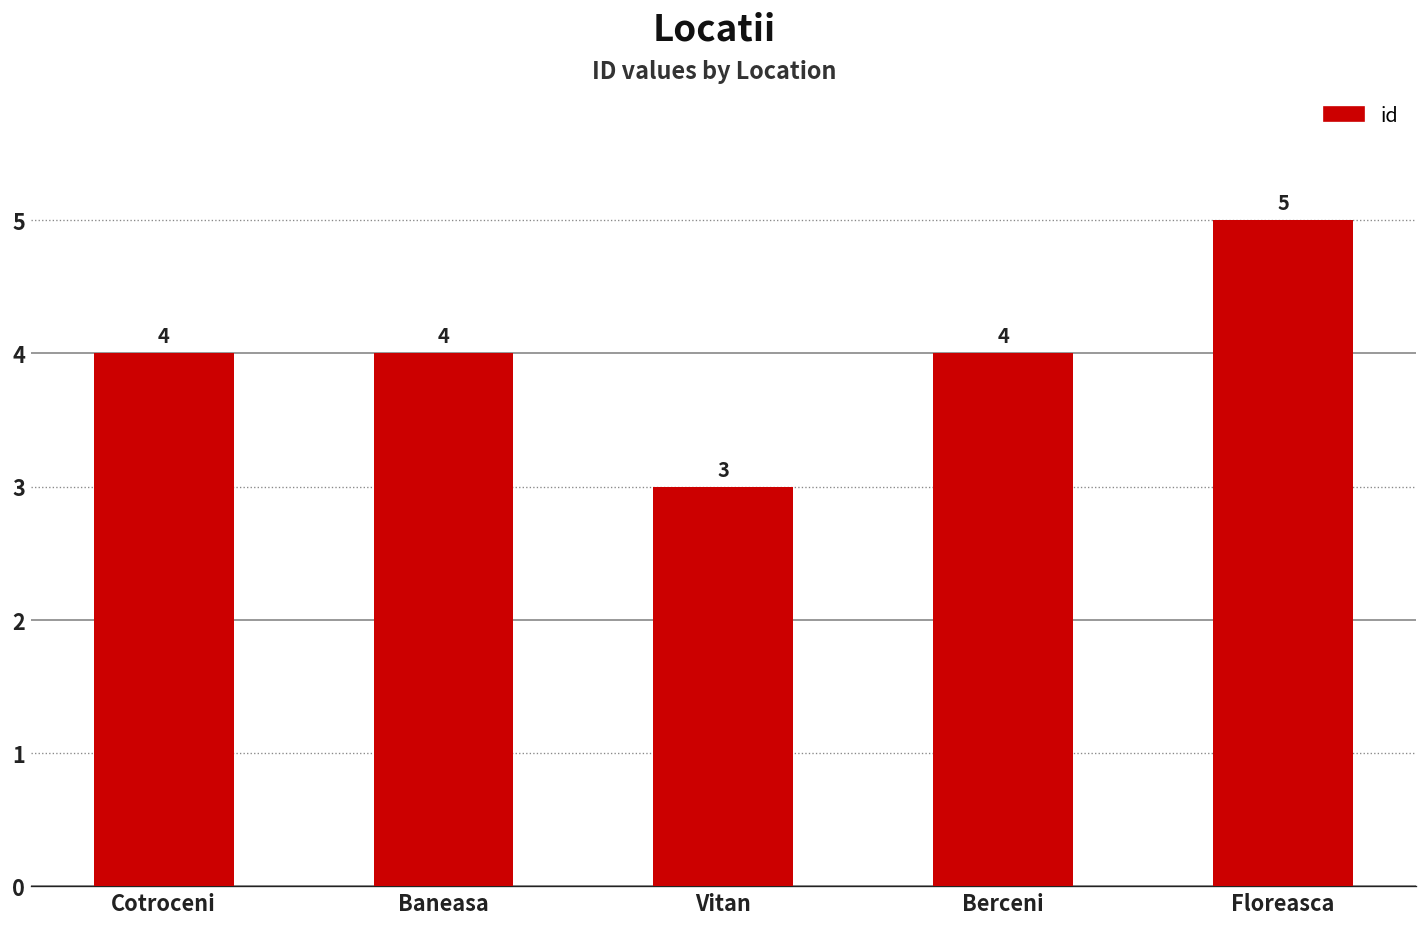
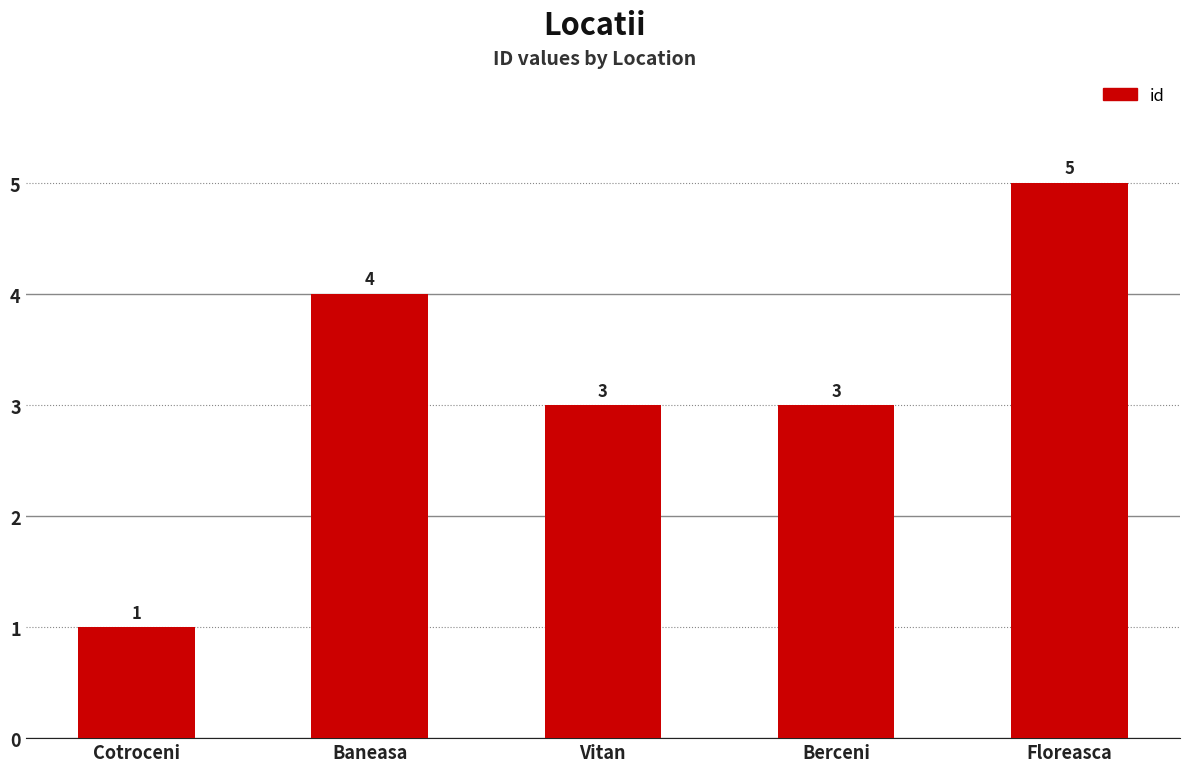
  {
-   "Cotroceni": 4,
+   "Cotroceni": 1,
    "Baneasa": 4,
    "Vitan": 3,
-   "Berceni": 4,
+   "Berceni": 3,
    "Floreasca": 5
  }
